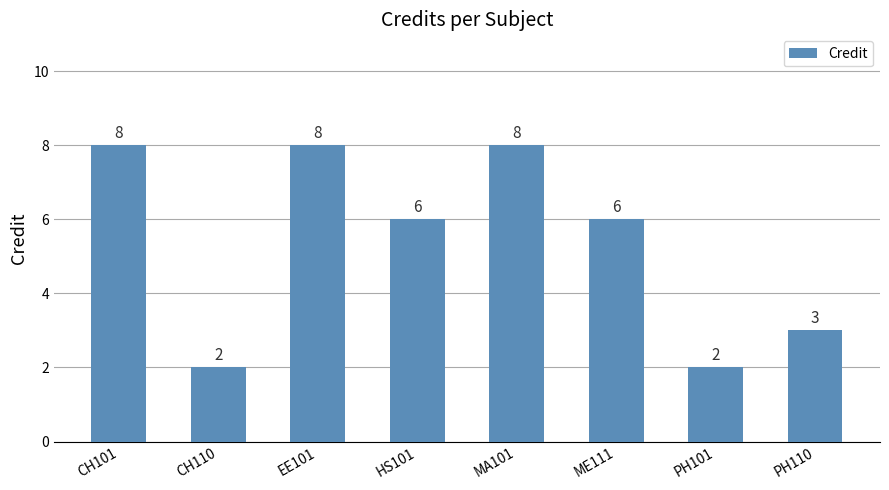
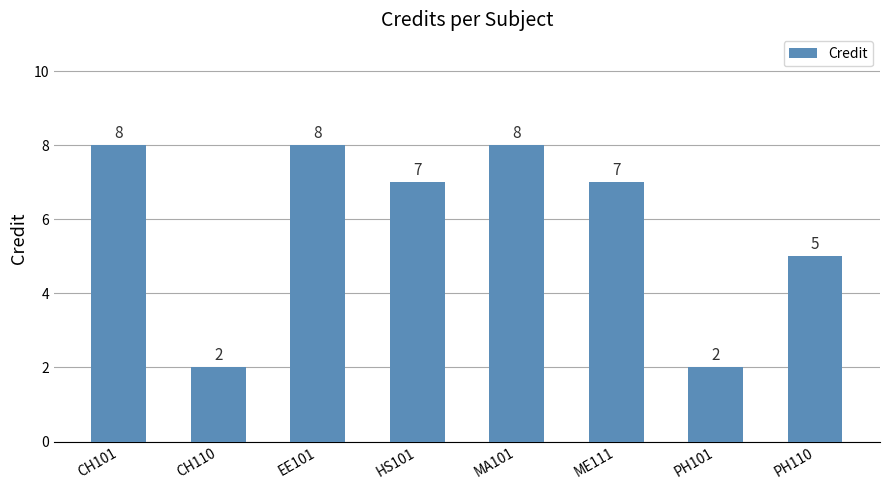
  {
    "CH101": 8,
    "CH110": 2,
    "EE101": 8,
-   "HS101": 6,
+   "HS101": 7,
    "MA101": 8,
-   "ME111": 6,
+   "ME111": 7,
    "PH101": 2,
-   "PH110": 3
+   "PH110": 5
  }
